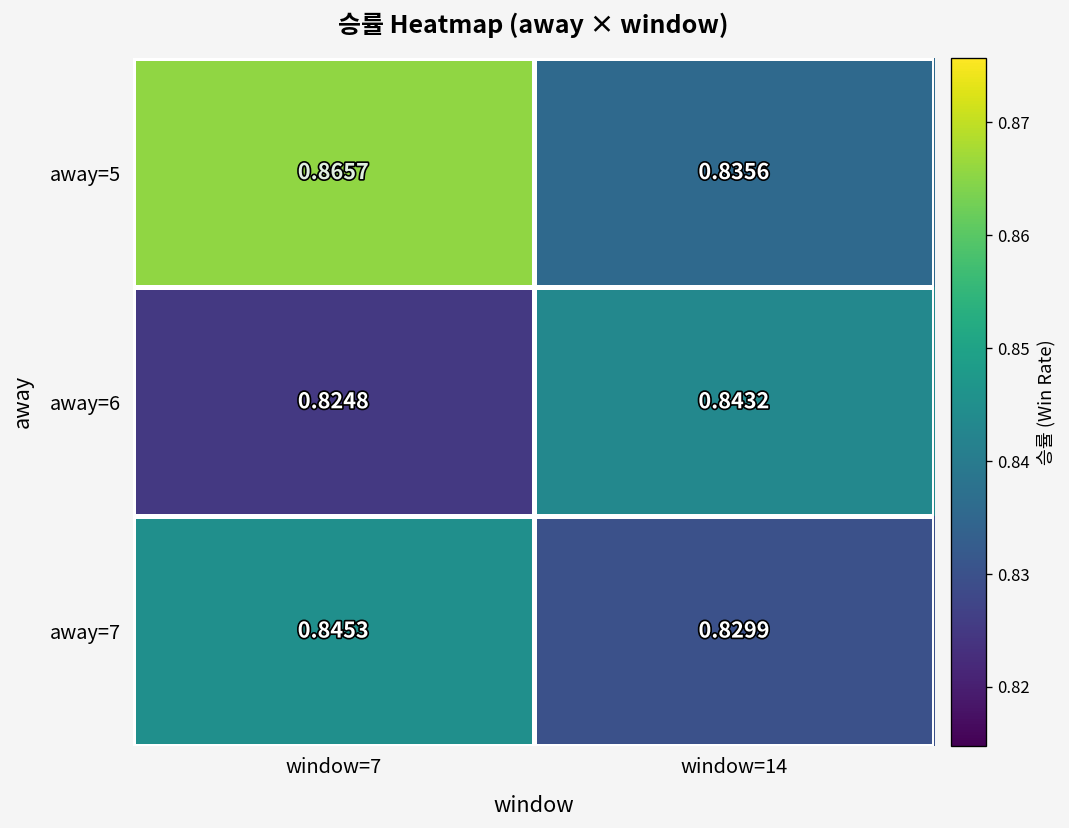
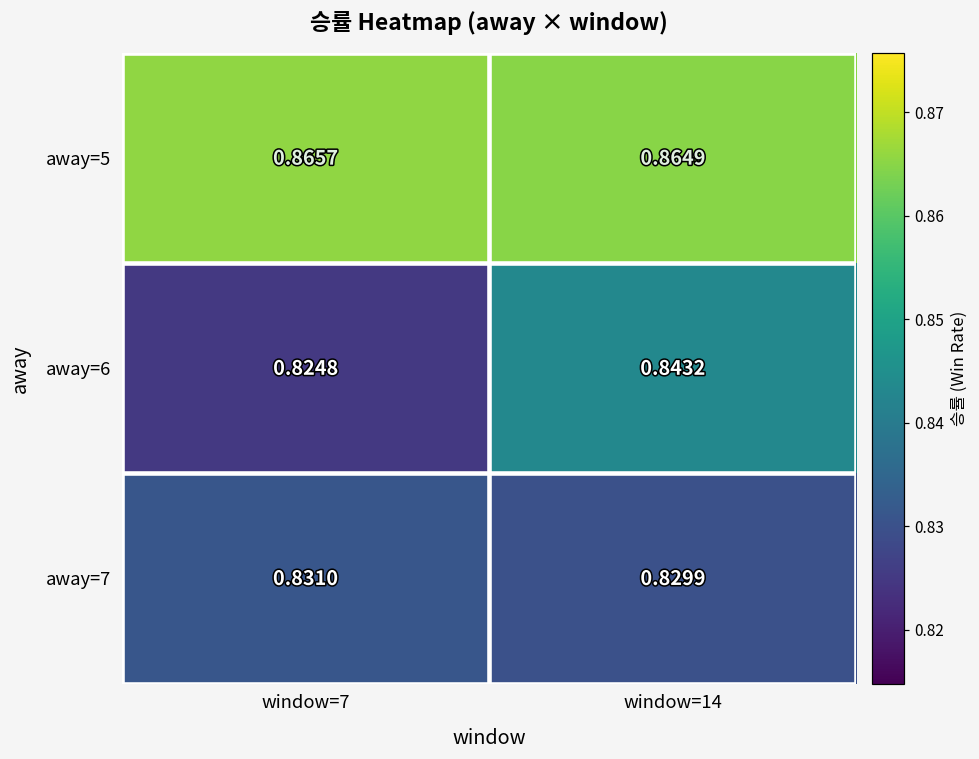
  {
    "away=5": {
      "window=7": 0.8657,
-     "window=14": 0.8356
+     "window=14": 0.8649
    },
    "away=6": {
      "window=7": 0.8248,
      "window=14": 0.8432
    },
    "away=7": {
-     "window=7": 0.8453,
+     "window=7": 0.8310,
      "window=14": 0.8299
    }
  }
